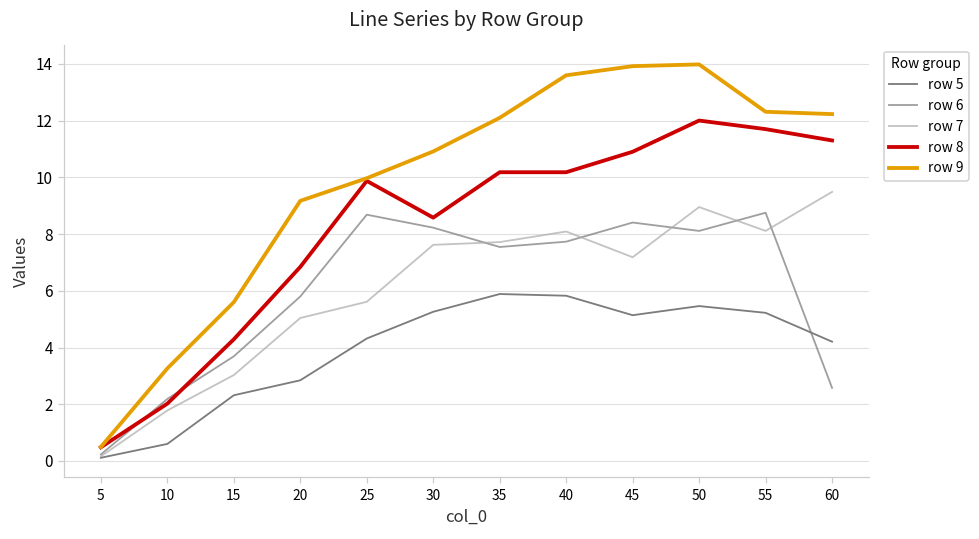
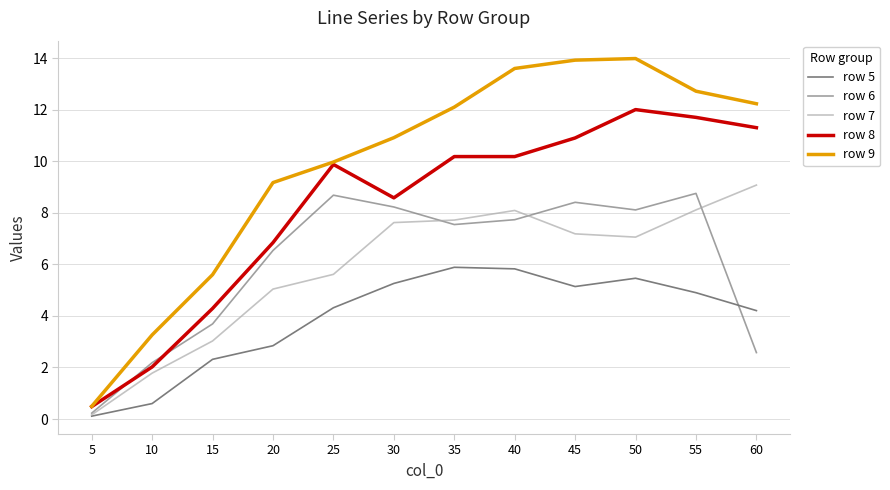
  {
    "row 5": {
      "10": 0.6,
      "15": 2.3,
      "20": 2.8,
      "25": 4.3,
      "30": 5.3,
      "35": 5.9,
      "40": 5.8,
      "45": 5.1,
      "50": 5.5,
-     "55": 5.2,
+     "55": 4.9,
      "60": 4.2
    },
    "row 6": {
      "10": 2.2,
      "15": 3.7,
-     "20": 5.8,
+     "20": 6.5,
      "25": 8.7,
      "30": 8.2,
      "35": 7.5,
      "40": 7.7,
      "45": 8.4,
      "50": 8.1,
      "55": 8.8,
      "60": 2.6
    },
    "row 7": {
      "10": 1.8,
      "15": 3.0,
      "20": 5.0,
      "25": 5.6,
      "30": 7.6,
      "35": 7.7,
      "40": 8.1,
      "45": 7.2,
-     "50": 9.0,
+     "50": 7.1,
      "55": 8.1,
-     "60": 9.5
+     "60": 9.1
    },
    "row 8": {
      "10": 2.0,
      "15": 4.3,
      "20": 6.8,
      "30": 8.6,
      "35": 10.2,
      "40": 10.2,
      "45": 10.9,
      "50": 12.0,
      "55": 11.7,
      "60": 11.3
    },
    "row 9": {
      "10": 3.3,
      "15": 5.6,
      "20": 9.2,
      "30": 10.9,
      "35": 12.1,
      "40": 13.6,
      "45": 13.9,
      "50": 14.0,
-     "55": 12.3,
+     "55": 12.7,
      "60": 12.2
    }
  }
